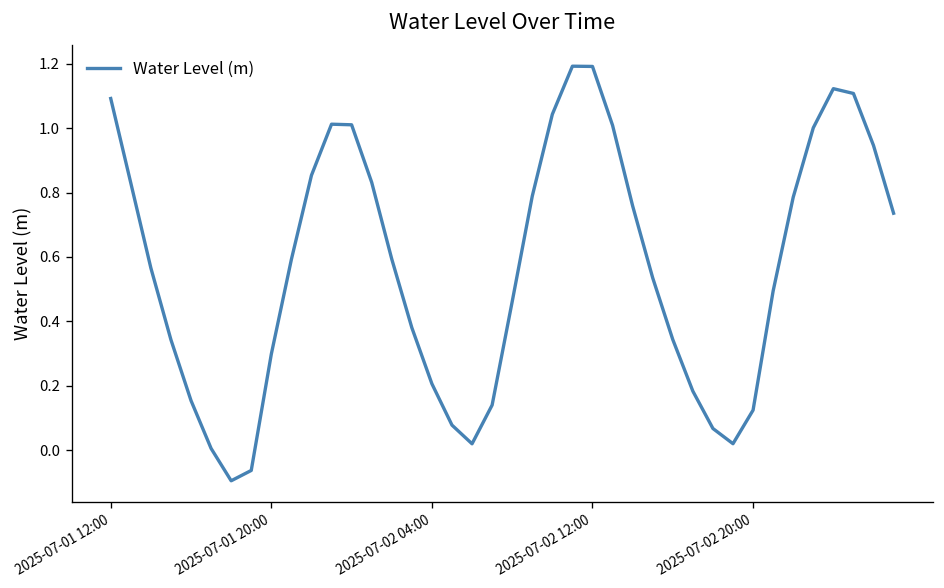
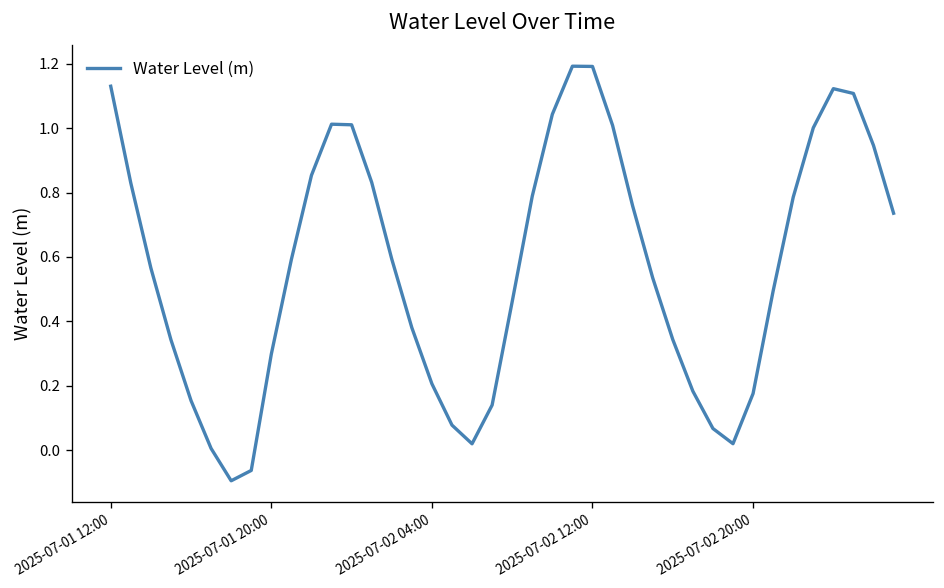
  {
-   "2025-07-01 12:00": 1.09,
+   "2025-07-01 12:00": 1.13,
    "2025-07-01 20:00": 0.30,
    "2025-07-02 04:00": 0.21,
    "2025-07-02 12:00": 1.19,
-   "2025-07-02 20:00": 0.12
+   "2025-07-02 20:00": 0.18
  }
